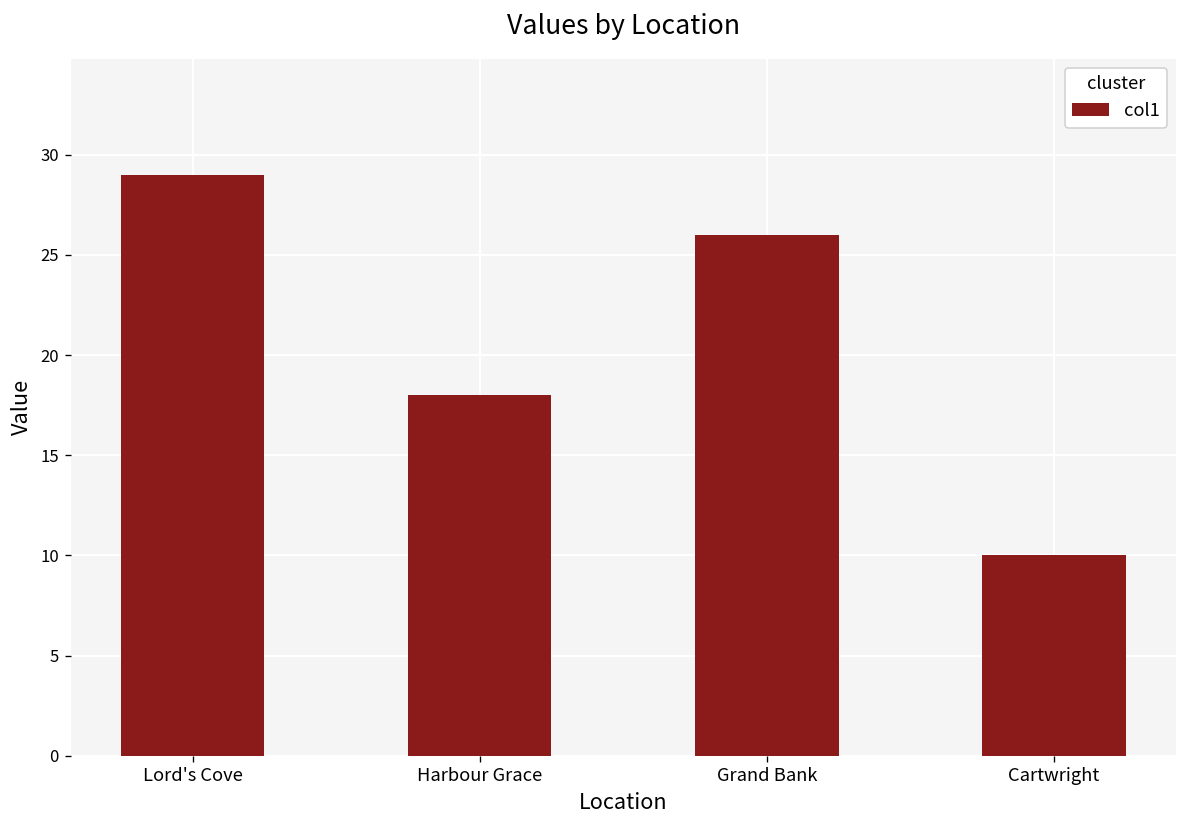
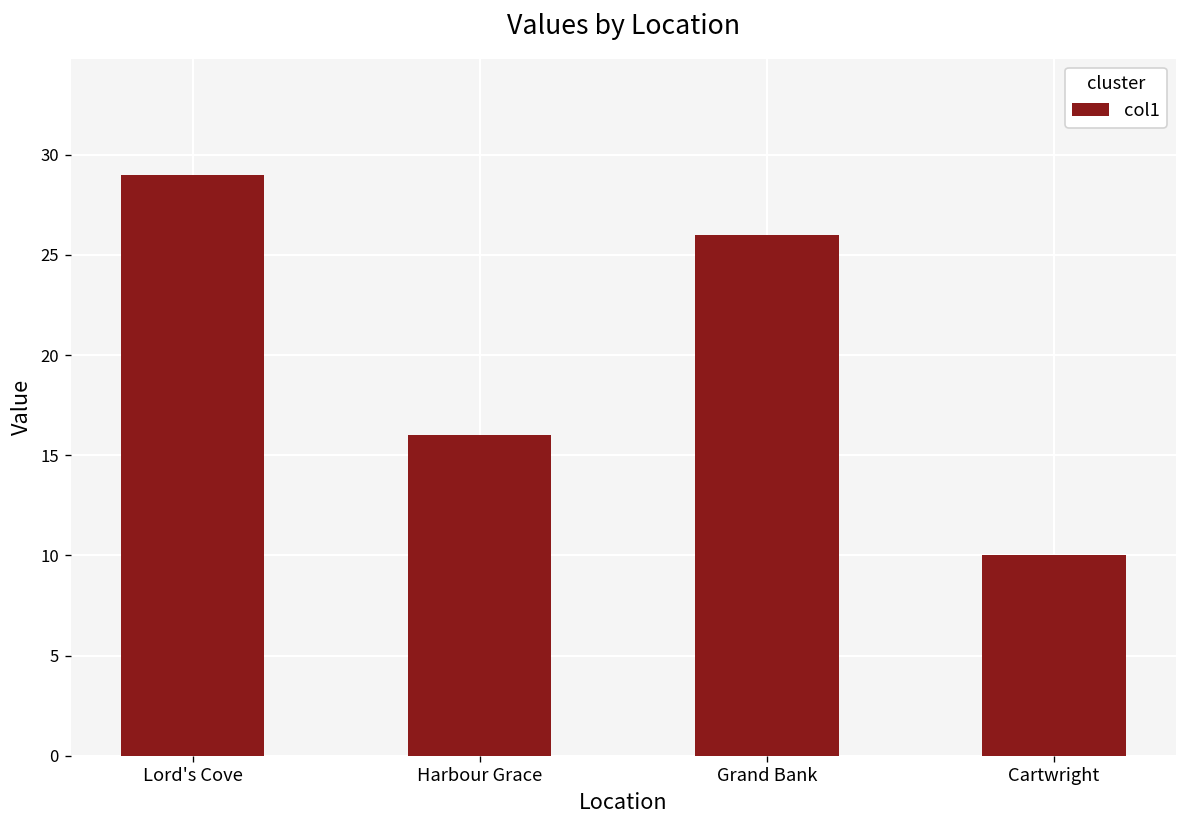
  {
    "Lord's Cove": 29,
-   "Harbour Grace": 18,
+   "Harbour Grace": 16,
    "Grand Bank": 26,
    "Cartwright": 10
  }
